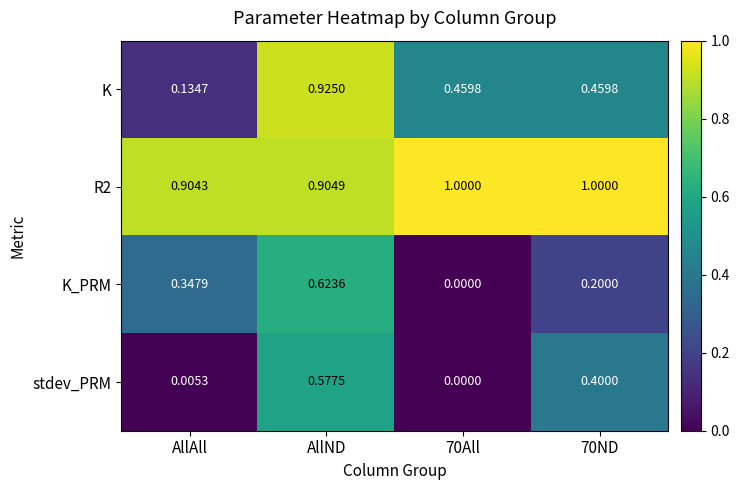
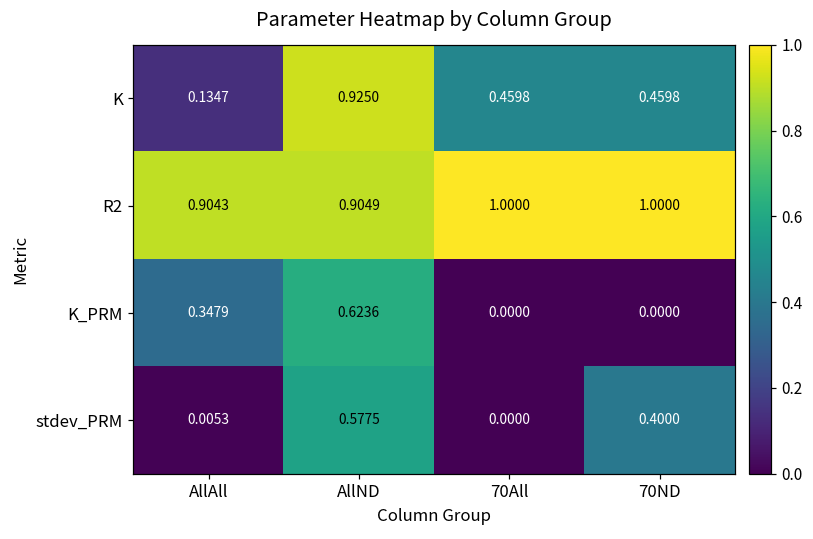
  {
    "K": {
      "AllAll": 0.1347,
      "AllND": 0.9250,
      "70All": 0.4598,
      "70ND": 0.4598
    },
    "R2": {
      "AllAll": 0.9043,
      "AllND": 0.9049,
      "70All": 1.0000,
      "70ND": 1.0000
    },
    "K_PRM": {
      "AllAll": 0.3479,
      "AllND": 0.6236,
      "70All": 0.0000,
-     "70ND": 0.2000
+     "70ND": 0.0000
    },
    "stdev_PRM": {
      "AllAll": 0.0053,
      "AllND": 0.5775,
      "70All": 0.0000,
      "70ND": 0.4000
    }
  }
